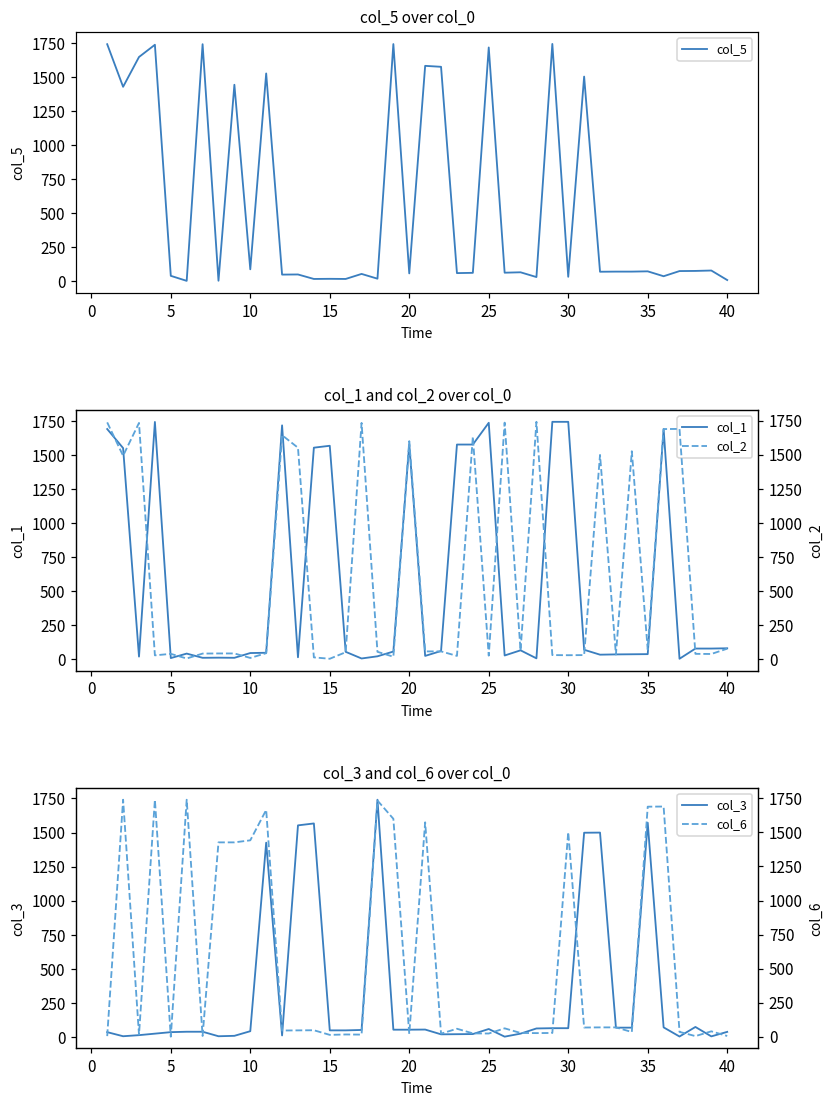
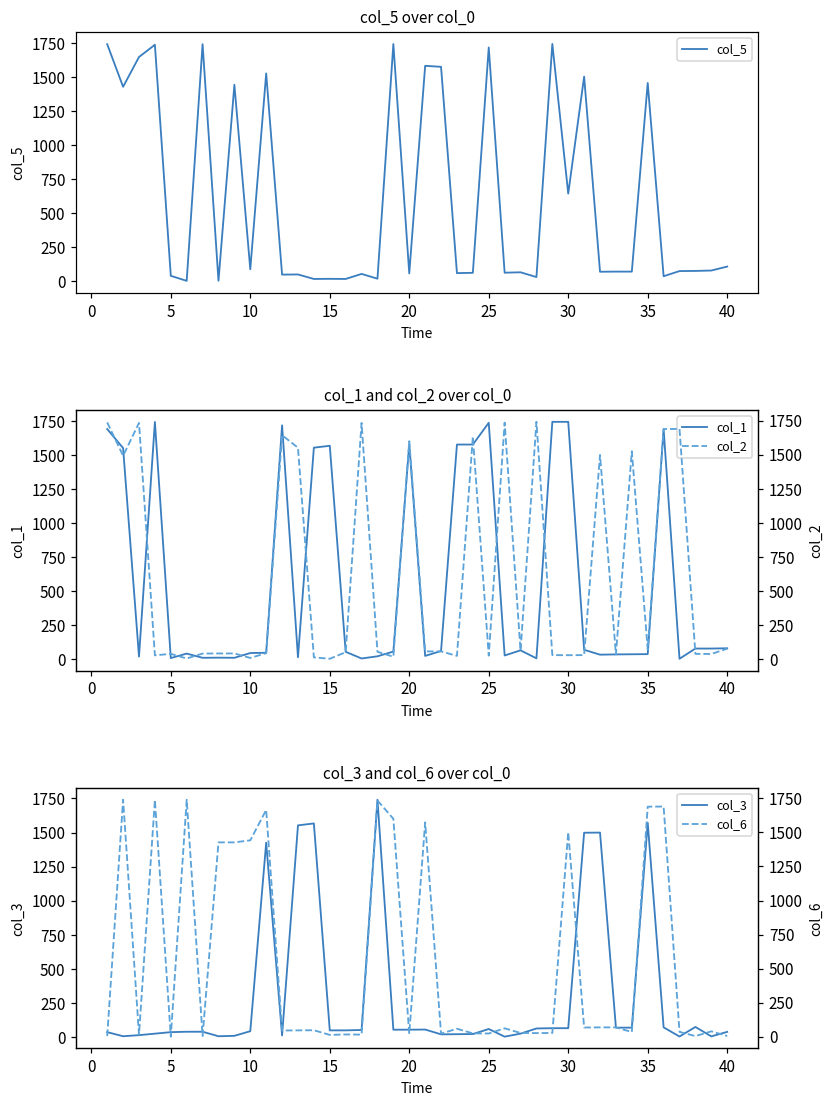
  {
    "col_5 over col_0": {
      "5": 40,
      "10": 90,
      "15": 20,
      "20": 60,
      "25": 1720,
-     "30": 30,
-     "35": 70,
-     "40": 10
+     "30": 640,
+     "35": 1460,
+     "40": 110
    }
  }
